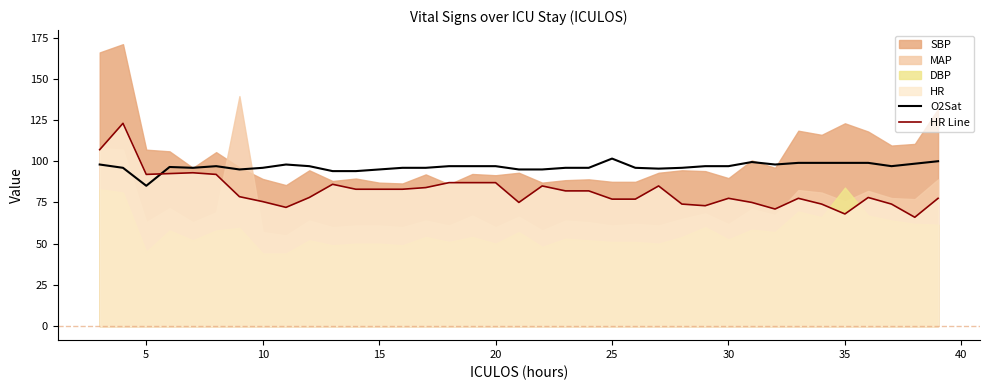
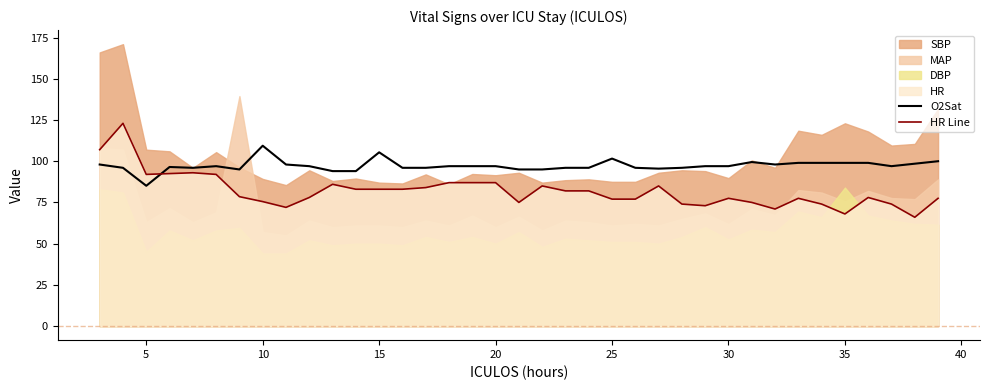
  {
    "O2Sat": {
      "5": 85,
-     "10": 96,
-     "15": 95,
+     "10": 109,
+     "15": 105,
      "20": 97,
      "25": 102,
      "30": 97,
      "35": 99
    }
  }
